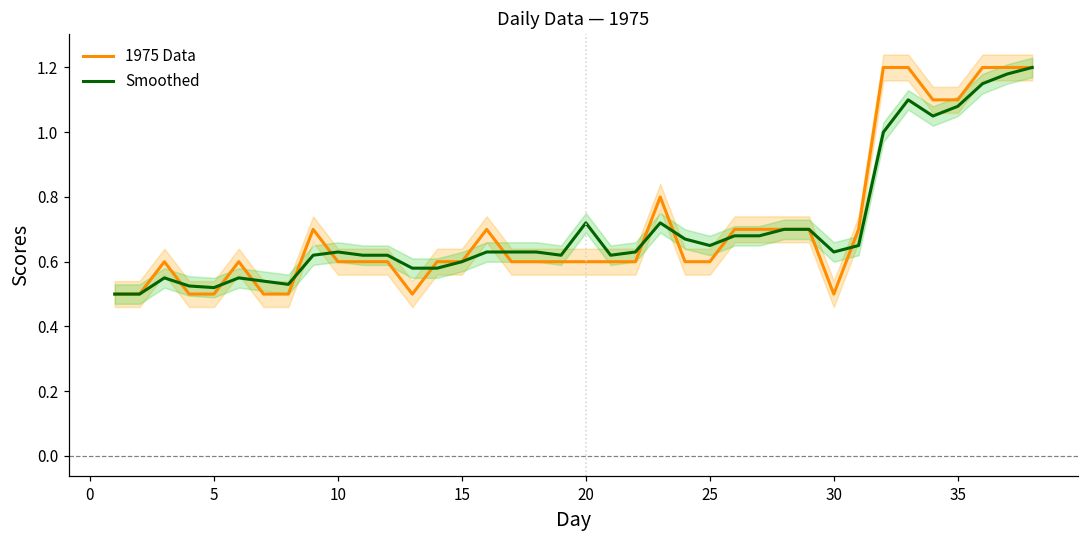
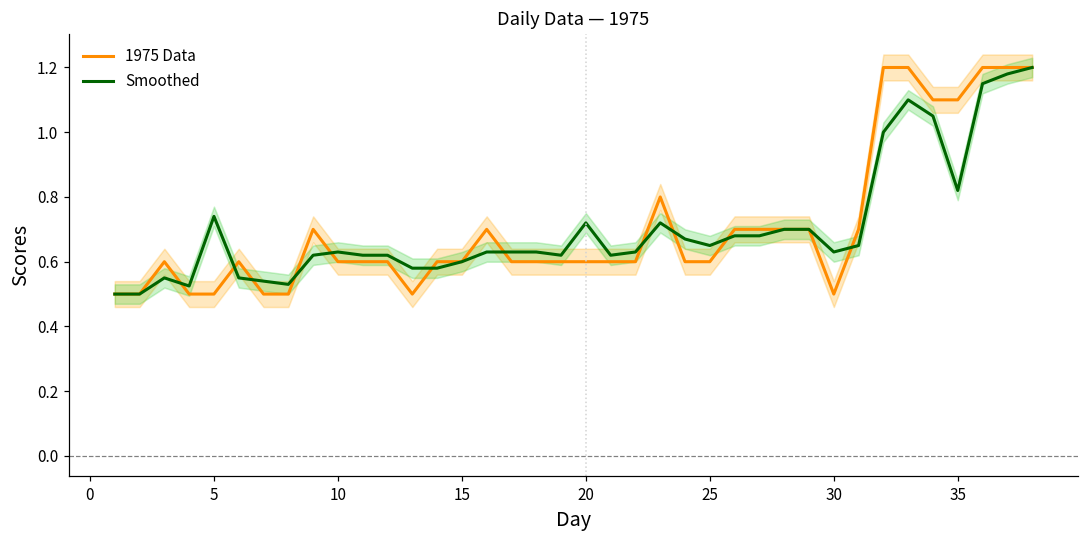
  {
    "Smoothed": {
-     "5": 0.52,
+     "5": 0.74,
      "10": 0.63,
      "20": 0.72,
      "25": 0.65,
      "30": 0.63,
-     "35": 1.08
+     "35": 0.82
    }
  }
